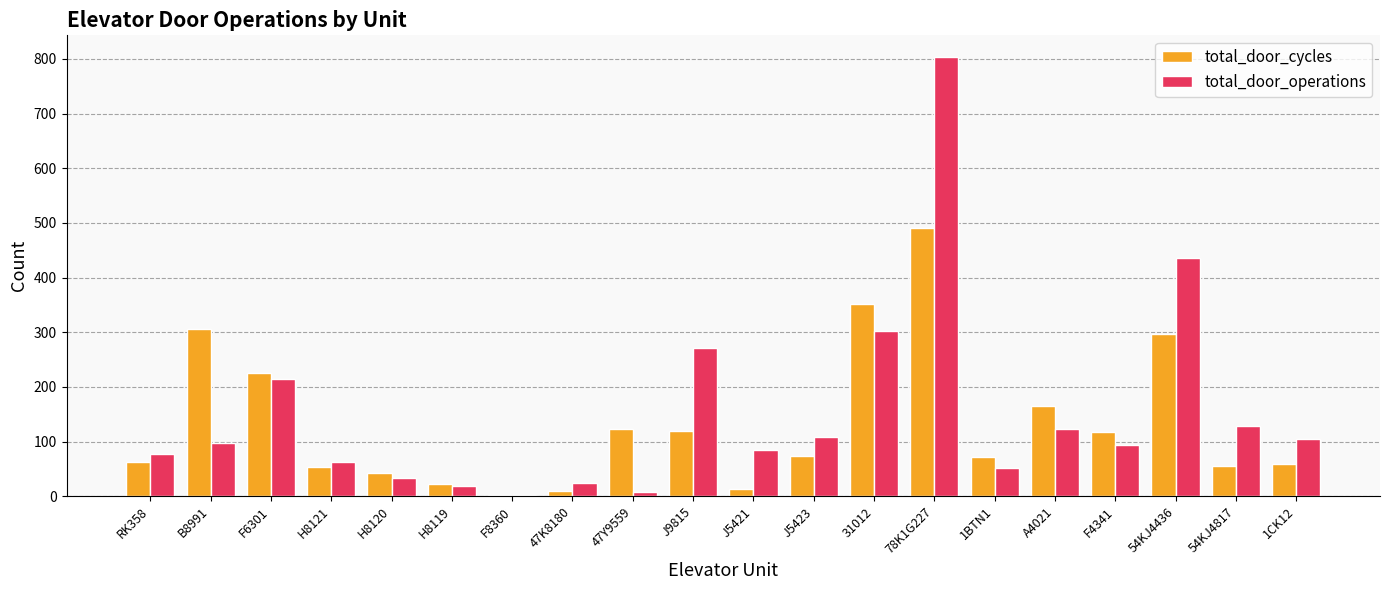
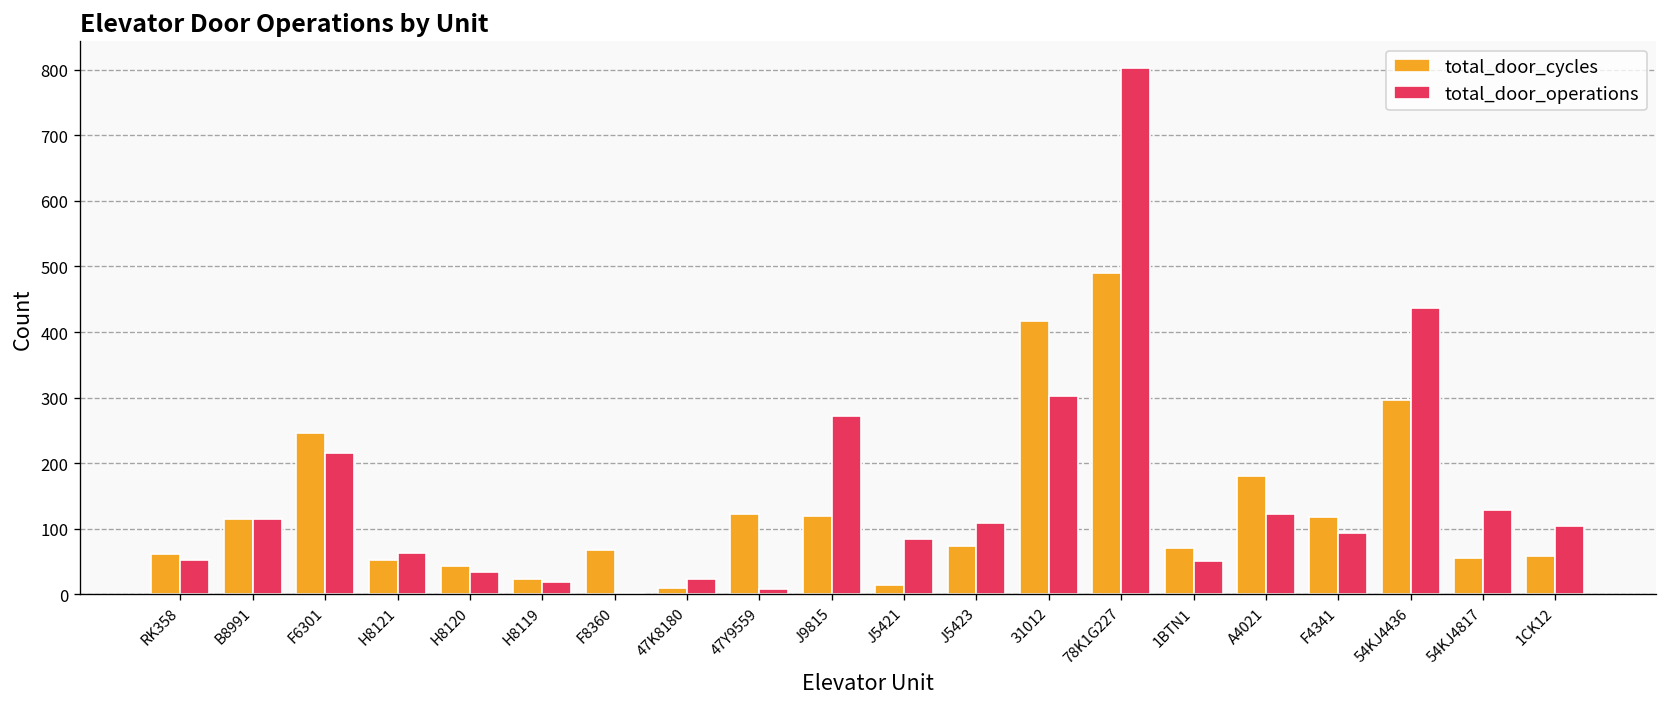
  {
    "total_door_cycles": {
      "RK358": 60,
-     "B8991": 310,
-     "F6301": 230,
+     "B8991": 120,
+     "F6301": 250,
      "H8121": 50,
      "H8120": 40,
      "H8119": 20,
-     "F8360": 0,
+     "F8360": 70,
      "47K8180": 10,
      "47Y9559": 120,
      "J9815": 120,
      "J5421": 10,
      "J5423": 70,
-     "31012": 350,
+     "31012": 420,
      "78K1G227": 490,
      "1BTN1": 70,
-     "A4021": 170,
+     "A4021": 180,
      "F4341": 120,
      "54KJ4436": 300,
      "54KJ4817": 60,
      "1CK12": 60
    },
    "total_door_operations": {
-     "RK358": 80,
-     "B8991": 100,
+     "RK358": 50,
+     "B8991": 120,
      "F6301": 220,
      "H8121": 60,
      "H8120": 30,
      "H8119": 20,
      "47K8180": 20,
      "47Y9559": 10,
      "J9815": 270,
      "J5421": 80,
      "J5423": 110,
      "31012": 300,
      "78K1G227": 800,
      "1BTN1": 50,
      "A4021": 120,
      "F4341": 90,
      "54KJ4436": 440,
      "54KJ4817": 130,
      "1CK12": 110
    }
  }
